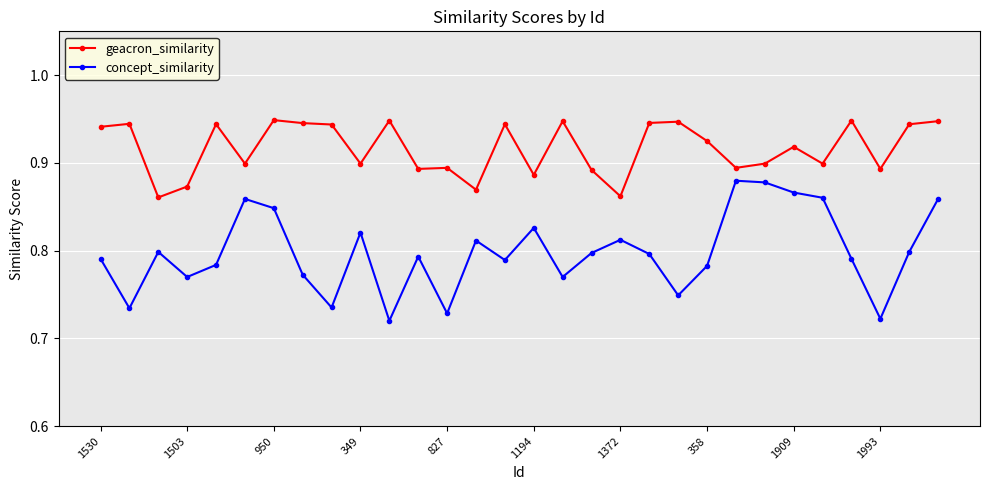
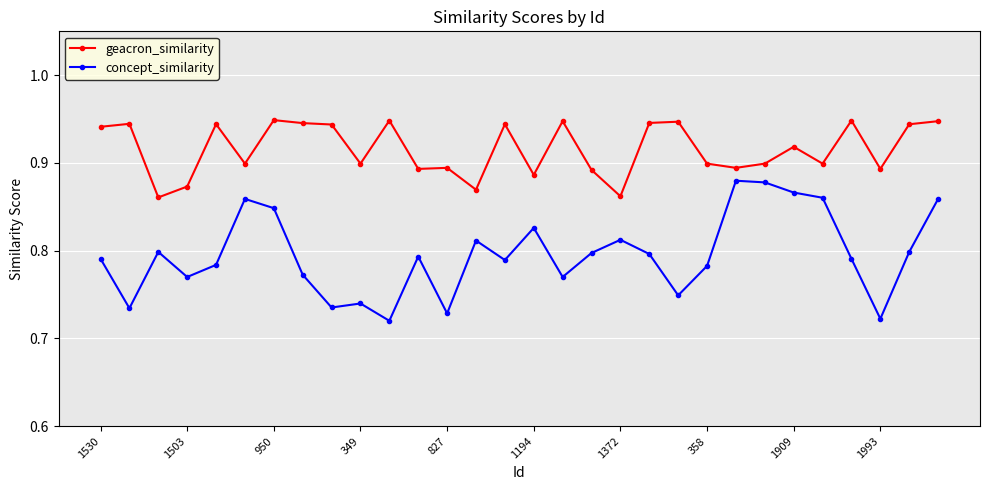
  {
    "geacron_similarity": {
      "1530": 0.94,
      "1503": 0.87,
      "950": 0.95,
      "349": 0.90,
      "827": 0.89,
      "1194": 0.89,
      "1372": 0.86,
-     "358": 0.93,
+     "358": 0.90,
      "1909": 0.92,
      "1993": 0.89
    },
    "concept_similarity": {
      "1530": 0.79,
      "1503": 0.77,
      "950": 0.85,
-     "349": 0.82,
+     "349": 0.74,
      "827": 0.73,
      "1194": 0.83,
      "1372": 0.81,
      "358": 0.78,
      "1909": 0.87,
      "1993": 0.72
    }
  }
